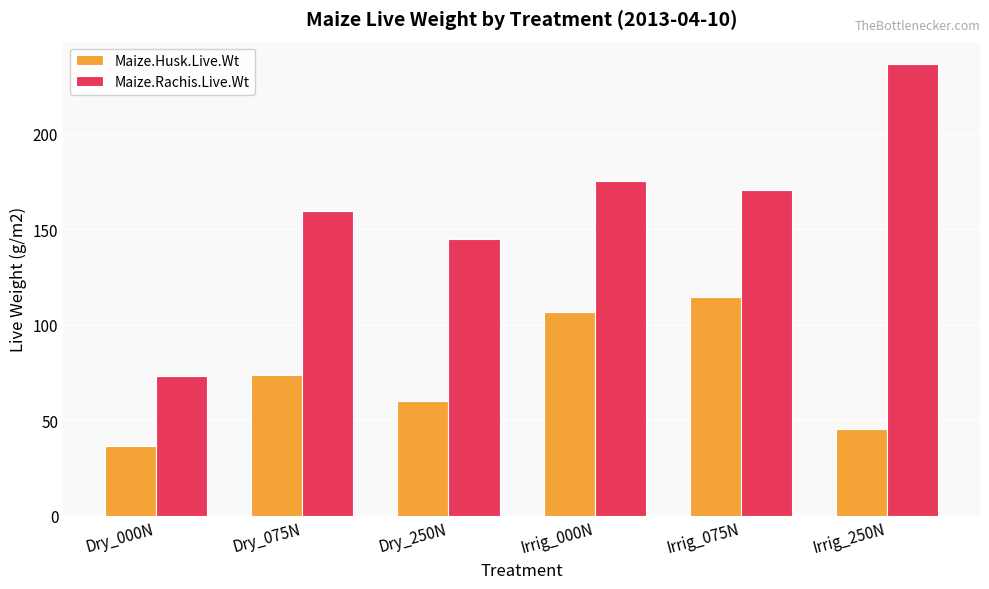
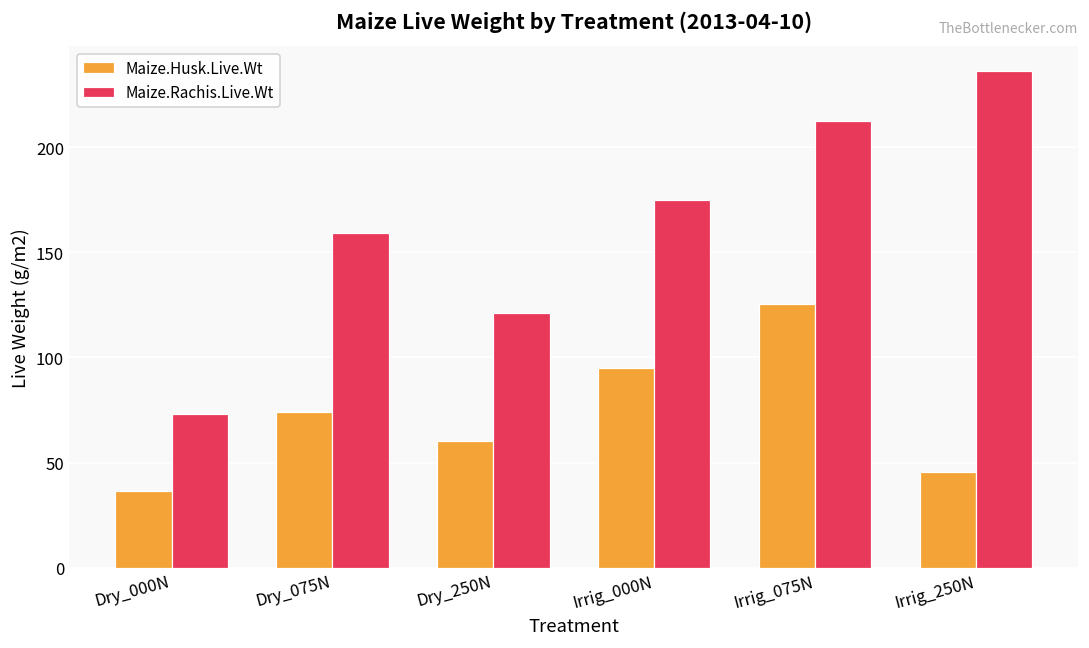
  {
    "Maize.Husk.Live.Wt": {
      "Dry_000N": 36,
      "Dry_075N": 74,
      "Dry_250N": 60,
-     "Irrig_000N": 107,
-     "Irrig_075N": 115,
+     "Irrig_000N": 95,
+     "Irrig_075N": 126,
      "Irrig_250N": 46
    },
    "Maize.Rachis.Live.Wt": {
      "Dry_000N": 73,
      "Dry_075N": 159,
-     "Dry_250N": 145,
+     "Dry_250N": 121,
      "Irrig_000N": 175,
-     "Irrig_075N": 171,
+     "Irrig_075N": 213,
      "Irrig_250N": 236
    }
  }
